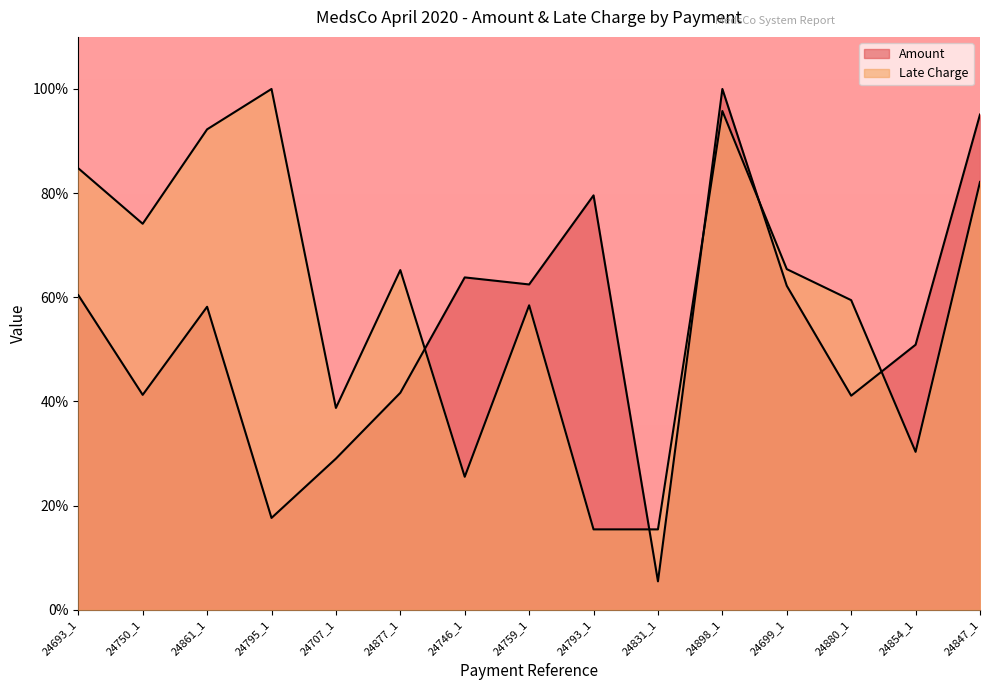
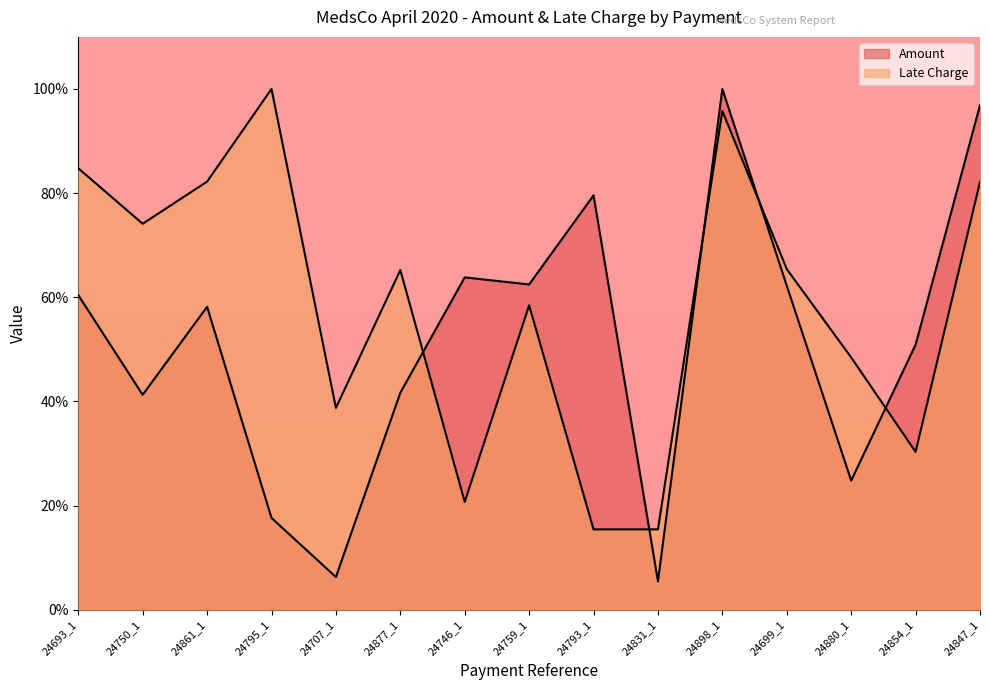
  {
    "Amount": {
      "24693_1": "60%",
      "24750_1": "41%",
      "24861_1": "58%",
      "24795_1": "18%",
-     "24707_1": "29%",
+     "24707_1": "6%",
      "24877_1": "42%",
      "24746_1": "64%",
      "24759_1": "62%",
      "24793_1": "80%",
      "24831_1": "5%",
      "24898_1": "100%",
      "24699_1": "62%",
-     "24880_1": "41%",
+     "24880_1": "25%",
      "24854_1": "51%",
-     "24847_1": "95%"
+     "24847_1": "97%"
    },
    "Late Charge": {
      "24693_1": "85%",
      "24750_1": "74%",
-     "24861_1": "92%",
+     "24861_1": "82%",
      "24795_1": "100%",
      "24707_1": "39%",
      "24877_1": "65%",
-     "24746_1": "26%",
+     "24746_1": "21%",
      "24759_1": "58%",
      "24793_1": "15%",
      "24831_1": "15%",
      "24898_1": "96%",
      "24699_1": "65%",
-     "24880_1": "59%",
+     "24880_1": "48%",
      "24854_1": "30%",
      "24847_1": "82%"
    }
  }
